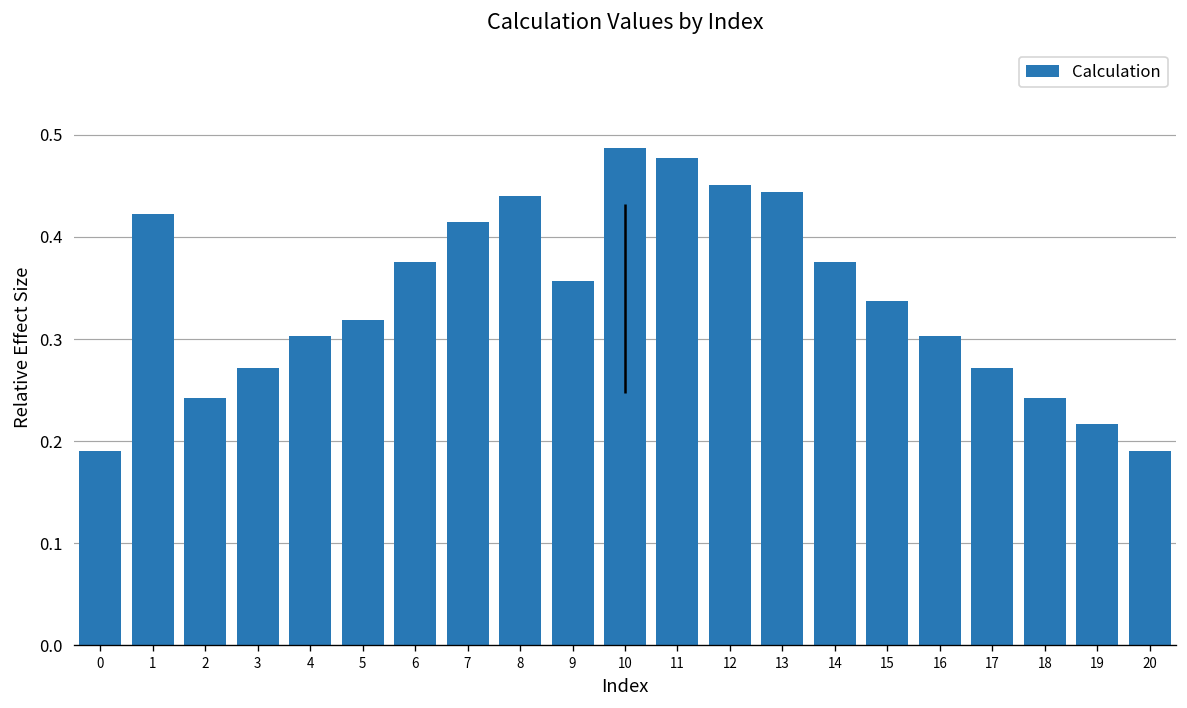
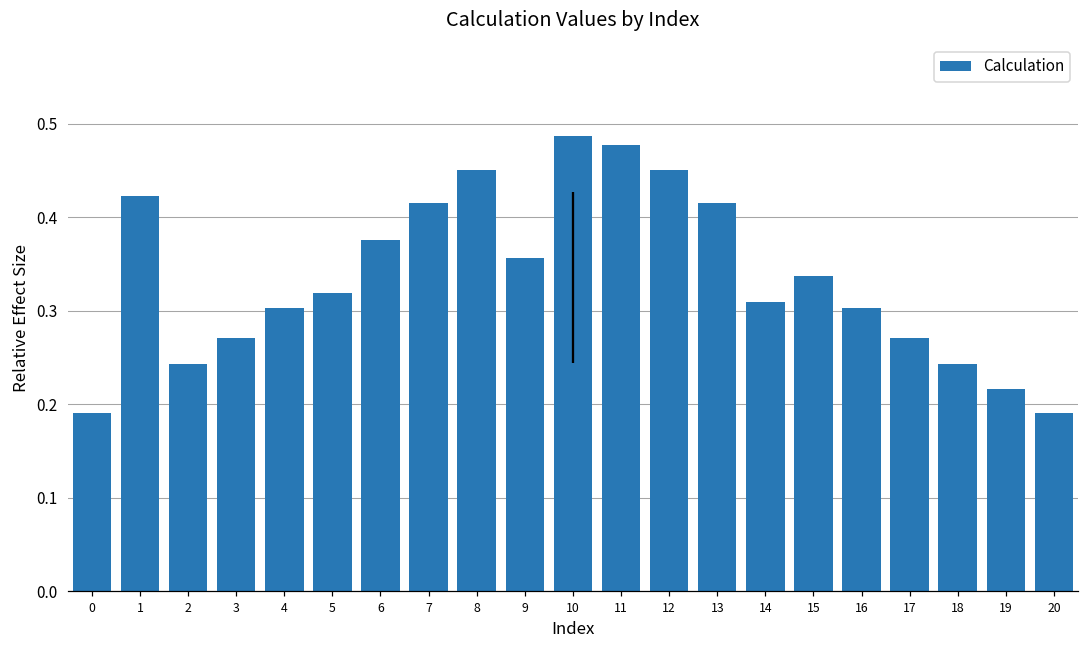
  {
    "0": 0.19,
    "1": 0.42,
    "2": 0.24,
    "3": 0.27,
    "4": 0.30,
    "5": 0.32,
    "6": 0.38,
    "7": 0.41,
-   "8": 0.44,
+   "8": 0.45,
    "9": 0.36,
    "10": 0.49,
    "11": 0.48,
    "12": 0.45,
-   "13": 0.44,
-   "14": 0.38,
+   "13": 0.41,
+   "14": 0.31,
    "15": 0.34,
    "16": 0.30,
    "17": 0.27,
    "18": 0.24,
    "19": 0.22,
    "20": 0.19
  }
